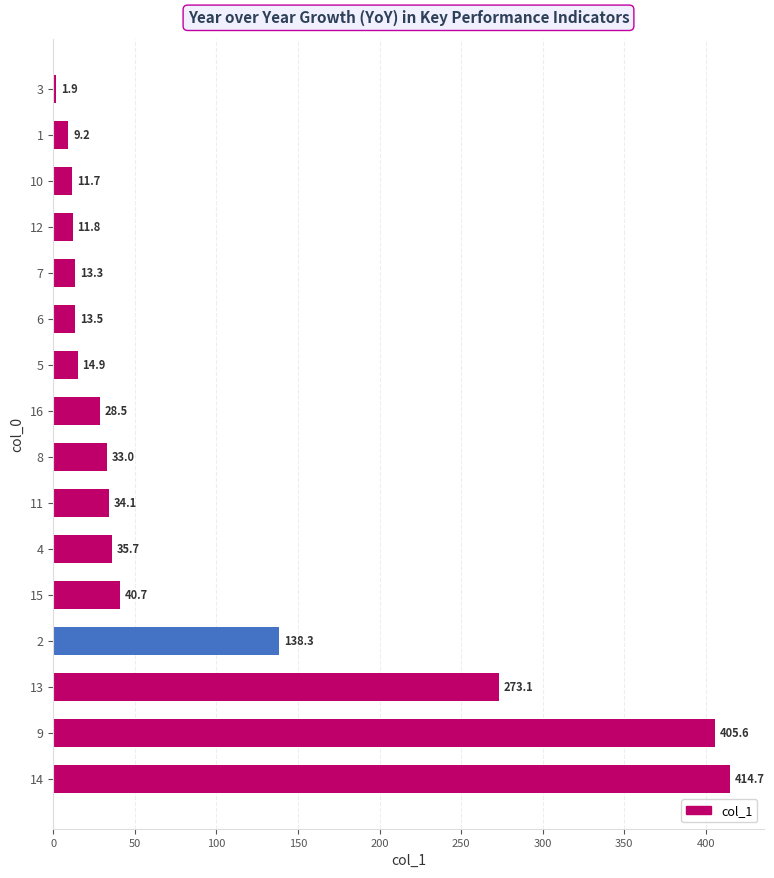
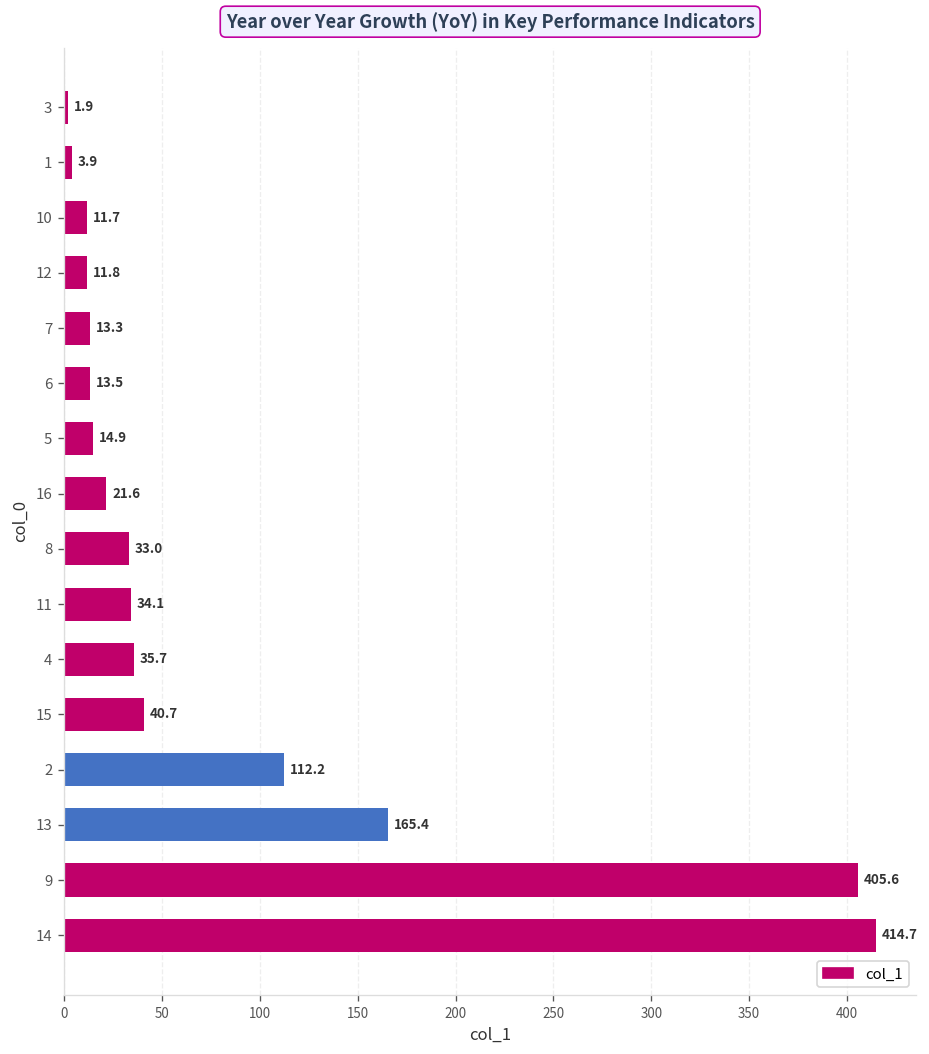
  {
    "3": 1.9,
-   "1": 9.2,
+   "1": 3.9,
    "10": 11.7,
    "12": 11.8,
    "7": 13.3,
    "6": 13.5,
    "5": 14.9,
-   "16": 28.5,
+   "16": 21.6,
    "8": 33.0,
    "11": 34.1,
    "4": 35.7,
    "15": 40.7,
-   "2": 138.3,
-   "13": 273.1,
+   "2": 112.2,
+   "13": 165.4,
    "9": 405.6,
    "14": 414.7
  }
